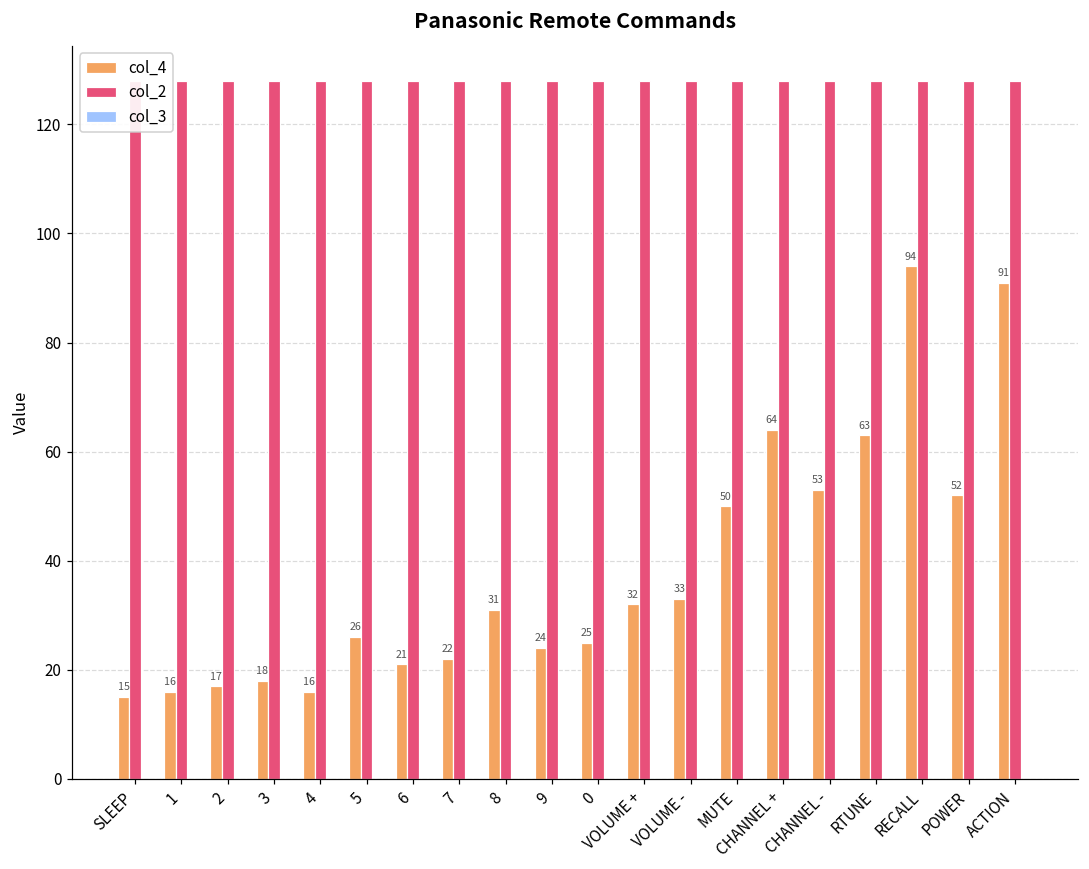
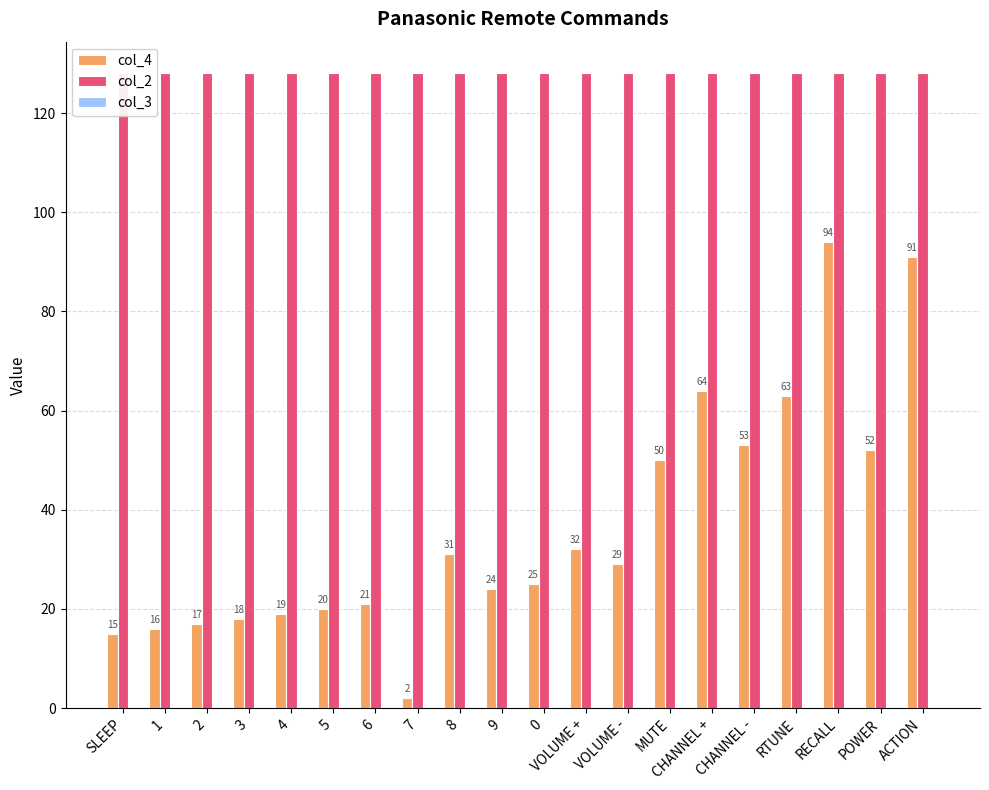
  {
    "col_4": {
      "SLEEP": 15,
      "1": 16,
      "2": 17,
      "3": 18,
-     "4": 16,
-     "5": 26,
+     "4": 19,
+     "5": 20,
      "6": 21,
-     "7": 22,
+     "7": 2,
      "8": 31,
      "9": 24,
      "0": 25,
      "VOLUME +": 32,
-     "VOLUME -": 33,
+     "VOLUME -": 29,
      "MUTE": 50,
      "CHANNEL +": 64,
      "CHANNEL -": 53,
      "RTUNE": 63,
      "RECALL": 94,
      "POWER": 52,
      "ACTION": 91
    },
    "col_2": {
      "1": 128,
      "2": 128,
      "3": 128,
      "4": 128,
      "5": 128,
      "6": 128,
      "7": 128,
      "8": 128,
      "9": 128,
      "0": 128,
      "VOLUME +": 128,
      "VOLUME -": 128,
      "MUTE": 128,
      "CHANNEL +": 128,
      "CHANNEL -": 128,
      "RTUNE": 128,
      "RECALL": 128,
      "POWER": 128,
      "ACTION": 128
    },
    "col_3": {
      "SLEEP": 0,
      "1": 0,
      "2": 0,
      "3": 0,
      "4": 0,
      "5": 0,
      "6": 0,
      "7": 0,
      "8": 0,
      "9": 0,
      "0": 0,
      "VOLUME +": 0,
      "VOLUME -": 0,
      "MUTE": 0,
      "CHANNEL +": 0,
      "CHANNEL -": 0,
      "RTUNE": 0,
      "RECALL": 0,
      "POWER": 0,
      "ACTION": 0
    }
  }
